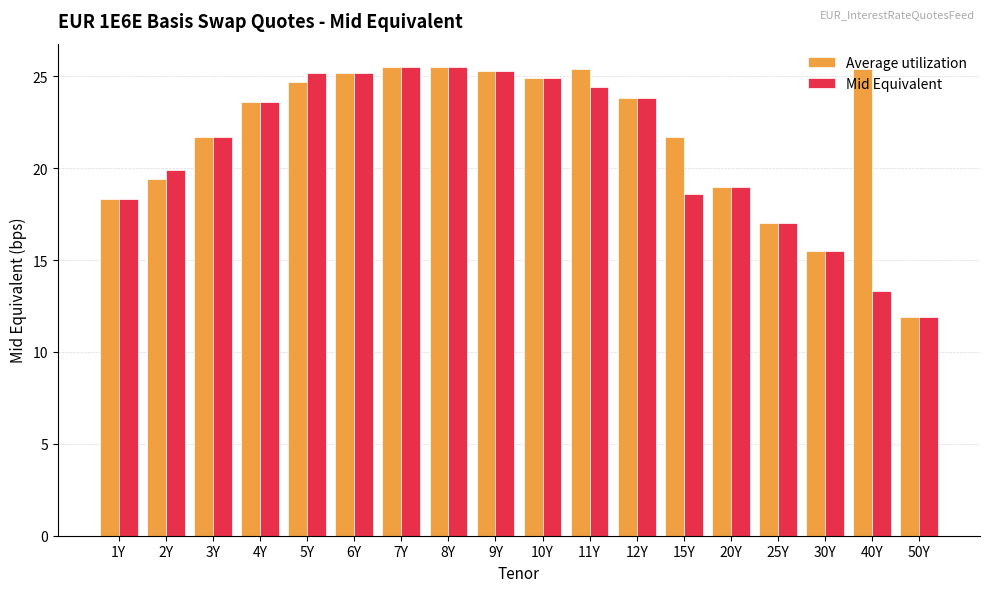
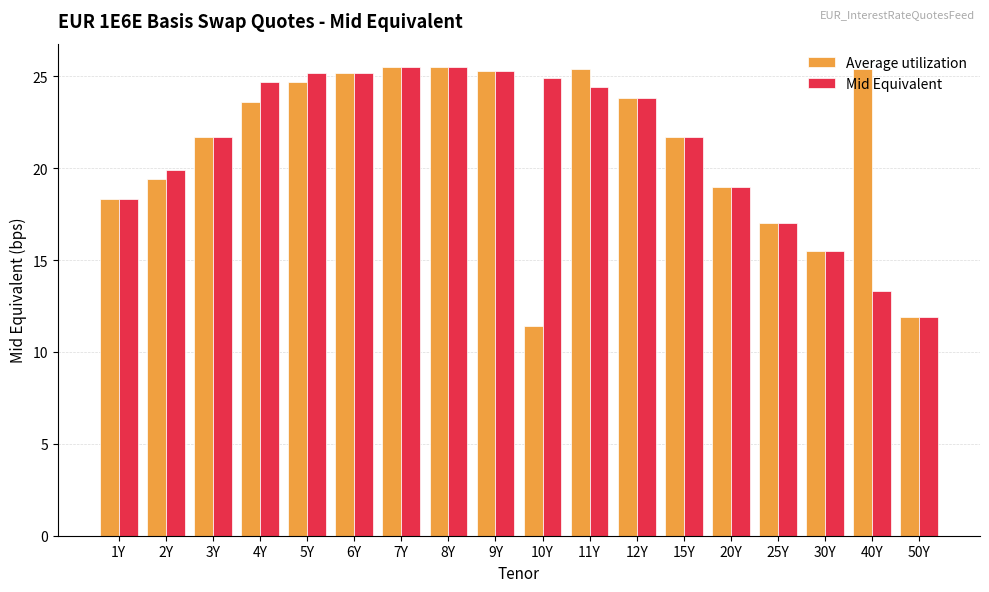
  {
    "Average utilization": {
      "1Y": 18.3,
      "2Y": 19.4,
      "3Y": 21.7,
      "4Y": 23.6,
      "5Y": 24.7,
      "6Y": 25.2,
      "7Y": 25.5,
      "8Y": 25.5,
      "9Y": 25.3,
-     "10Y": 24.9,
+     "10Y": 11.4,
      "11Y": 25.4,
      "12Y": 23.8,
      "15Y": 21.7,
      "20Y": 19.0,
      "25Y": 17.0,
      "30Y": 15.5,
      "40Y": 25.4,
      "50Y": 11.9
    },
    "Mid Equivalent": {
      "1Y": 18.3,
      "2Y": 19.9,
      "3Y": 21.7,
-     "4Y": 23.6,
+     "4Y": 24.7,
      "5Y": 25.2,
      "6Y": 25.2,
      "7Y": 25.5,
      "8Y": 25.5,
      "9Y": 25.3,
      "10Y": 24.9,
      "11Y": 24.4,
      "12Y": 23.8,
-     "15Y": 18.6,
+     "15Y": 21.7,
      "20Y": 19.0,
      "25Y": 17.0,
      "30Y": 15.5,
      "40Y": 13.3,
      "50Y": 11.9
    }
  }
